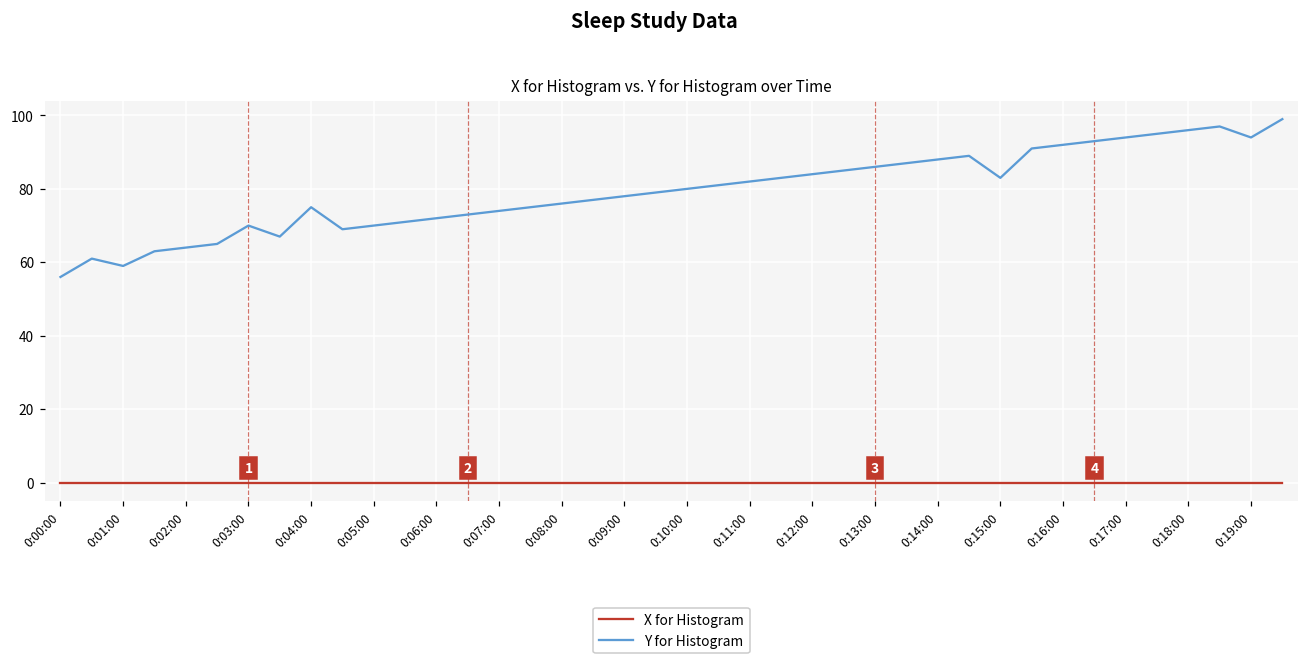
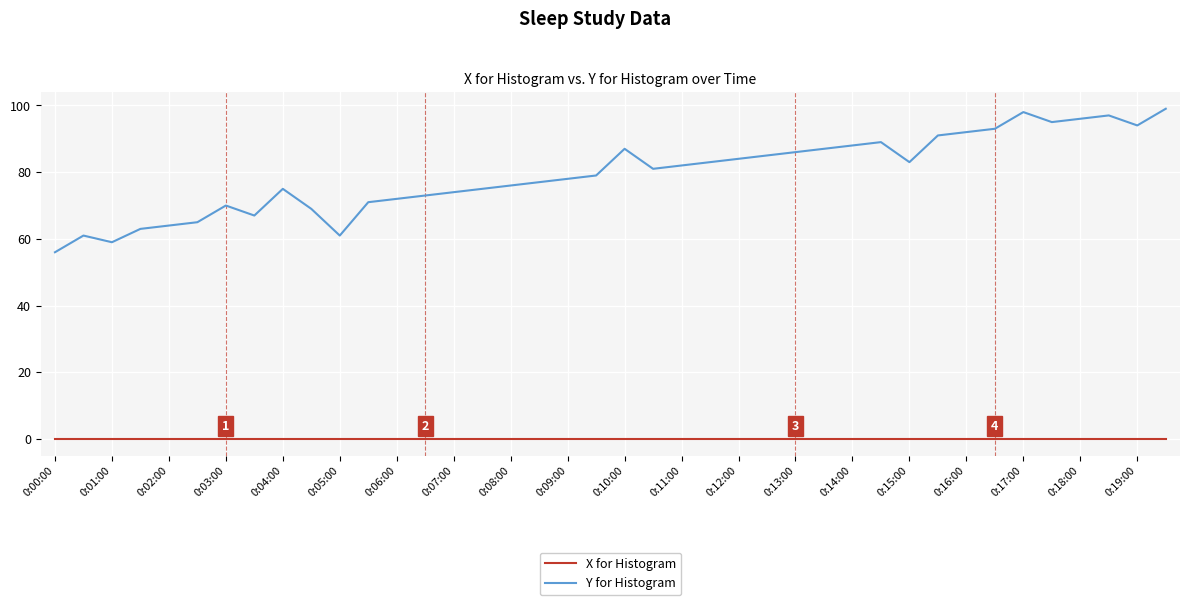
  {
    "X for Histogram": {
      "0:00:00": 0,
      "0:01:00": 0,
      "0:02:00": 0,
      "0:04:00": 0,
      "0:05:00": 0,
      "0:06:00": 0,
      "0:07:00": 0,
      "0:08:00": 0,
      "0:09:00": 0,
      "0:10:00": 0,
      "0:11:00": 0,
      "0:12:00": 0,
      "0:14:00": 0,
      "0:15:00": 0,
      "0:16:00": 0,
      "0:17:00": 0,
      "0:18:00": 0,
      "0:19:00": 0
    },
    "Y for Histogram": {
      "0:00:00": 56,
      "0:01:00": 59,
      "0:02:00": 64,
      "0:03:00": 70,
      "0:04:00": 75,
-     "0:05:00": 70,
+     "0:05:00": 61,
      "0:06:00": 72,
      "0:07:00": 74,
      "0:08:00": 76,
      "0:09:00": 78,
-     "0:10:00": 80,
+     "0:10:00": 87,
      "0:11:00": 82,
      "0:12:00": 84,
      "0:13:00": 86,
      "0:14:00": 88,
      "0:15:00": 83,
      "0:16:00": 92,
-     "0:17:00": 94,
+     "0:17:00": 98,
      "0:18:00": 96,
      "0:19:00": 94
    }
  }
